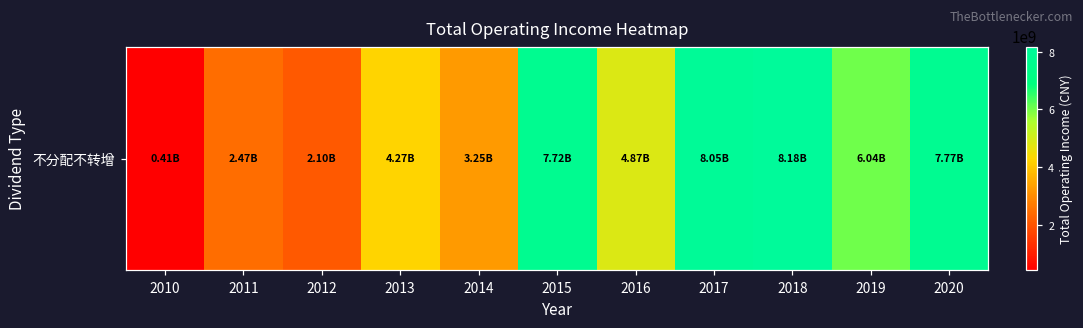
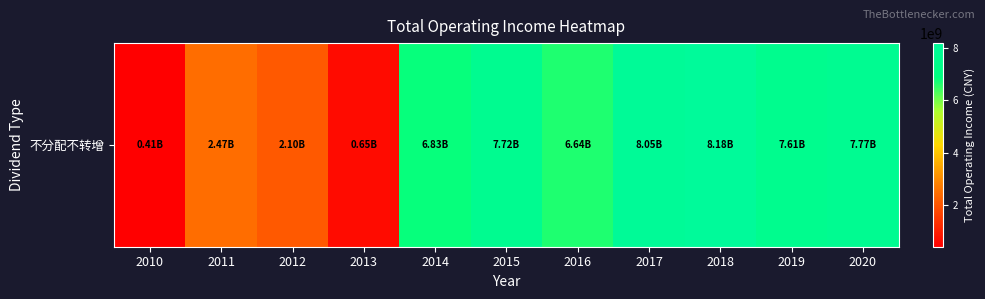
  {
    "不分配不转增": {
      "2010": "0.41B",
      "2011": "2.47B",
      "2012": "2.10B",
-     "2013": "4.27B",
-     "2014": "3.25B",
+     "2013": "0.65B",
+     "2014": "6.83B",
      "2015": "7.72B",
-     "2016": "4.87B",
+     "2016": "6.64B",
      "2017": "8.05B",
      "2018": "8.18B",
-     "2019": "6.04B",
+     "2019": "7.61B",
      "2020": "7.77B"
    }
  }
